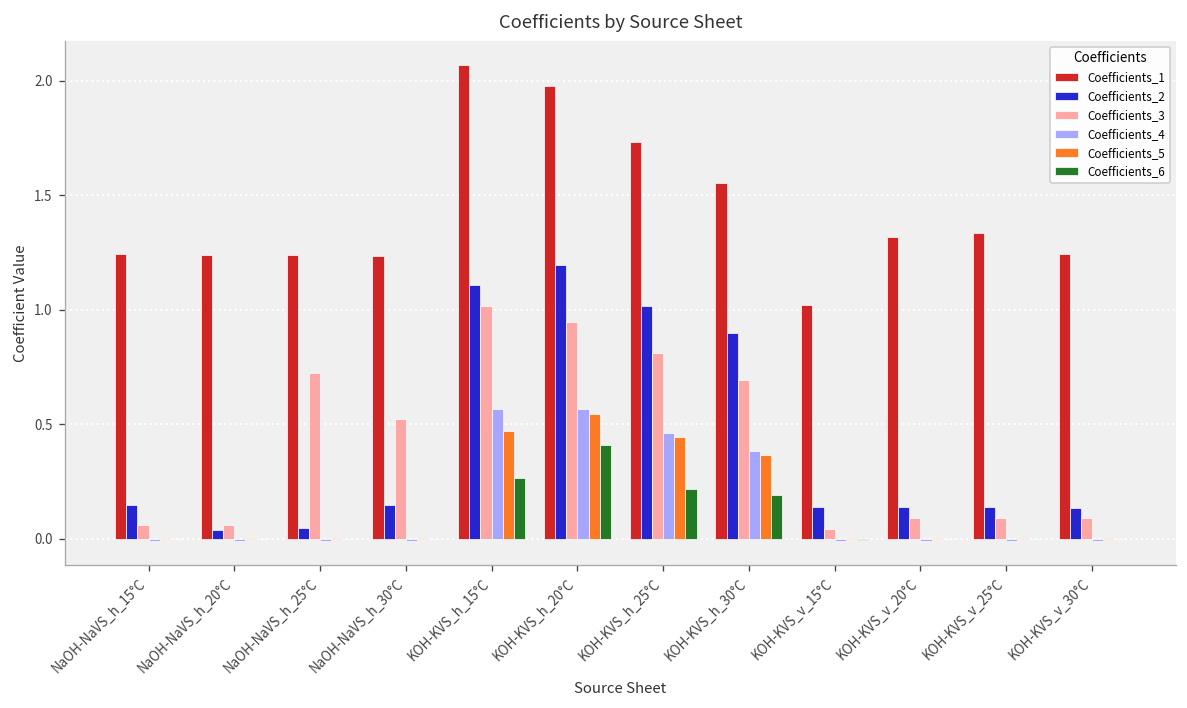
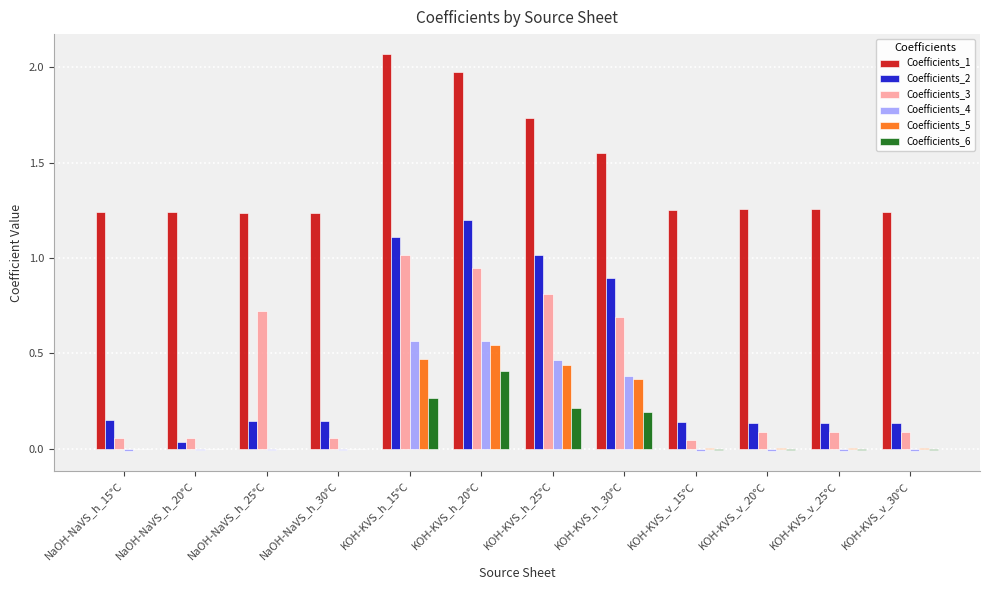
  {
    "Coefficients_1": {
      "NaOH-NaVS_h_15°C": 1.24,
      "NaOH-NaVS_h_20°C": 1.24,
      "NaOH-NaVS_h_25°C": 1.24,
      "NaOH-NaVS_h_30°C": 1.24,
      "KOH-KVS_h_15°C": 2.07,
      "KOH-KVS_h_20°C": 1.98,
      "KOH-KVS_h_25°C": 1.73,
      "KOH-KVS_h_30°C": 1.55,
-     "KOH-KVS_v_15°C": 1.02,
-     "KOH-KVS_v_20°C": 1.32,
-     "KOH-KVS_v_25°C": 1.33,
+     "KOH-KVS_v_15°C": 1.25,
+     "KOH-KVS_v_20°C": 1.26,
+     "KOH-KVS_v_25°C": 1.26,
      "KOH-KVS_v_30°C": 1.24
    },
    "Coefficients_2": {
      "NaOH-NaVS_h_15°C": 0.15,
      "NaOH-NaVS_h_20°C": 0.04,
-     "NaOH-NaVS_h_25°C": 0.05,
+     "NaOH-NaVS_h_25°C": 0.15,
      "NaOH-NaVS_h_30°C": 0.15,
      "KOH-KVS_h_15°C": 1.11,
      "KOH-KVS_h_20°C": 1.20,
      "KOH-KVS_h_25°C": 1.02,
      "KOH-KVS_h_30°C": 0.90,
      "KOH-KVS_v_15°C": 0.14,
      "KOH-KVS_v_20°C": 0.14,
      "KOH-KVS_v_25°C": 0.14,
      "KOH-KVS_v_30°C": 0.14
    },
    "Coefficients_3": {
      "NaOH-NaVS_h_15°C": 0.06,
      "NaOH-NaVS_h_20°C": 0.06,
      "NaOH-NaVS_h_25°C": 0.72,
-     "NaOH-NaVS_h_30°C": 0.52,
+     "NaOH-NaVS_h_30°C": 0.06,
      "KOH-KVS_h_15°C": 1.02,
      "KOH-KVS_h_20°C": 0.95,
      "KOH-KVS_h_25°C": 0.81,
      "KOH-KVS_h_30°C": 0.69,
      "KOH-KVS_v_15°C": 0.04,
      "KOH-KVS_v_20°C": 0.09,
      "KOH-KVS_v_25°C": 0.09,
      "KOH-KVS_v_30°C": 0.09
    },
    "Coefficients_4": {
      "KOH-KVS_h_15°C": 0.57,
      "KOH-KVS_h_20°C": 0.56,
      "KOH-KVS_h_25°C": 0.46,
      "KOH-KVS_h_30°C": 0.38
    },
    "Coefficients_5": {
      "KOH-KVS_h_15°C": 0.47,
      "KOH-KVS_h_20°C": 0.54,
      "KOH-KVS_h_25°C": 0.44,
      "KOH-KVS_h_30°C": 0.37
    },
    "Coefficients_6": {
      "KOH-KVS_h_15°C": 0.26,
      "KOH-KVS_h_20°C": 0.41,
      "KOH-KVS_h_25°C": 0.21,
      "KOH-KVS_h_30°C": 0.19
    }
  }
